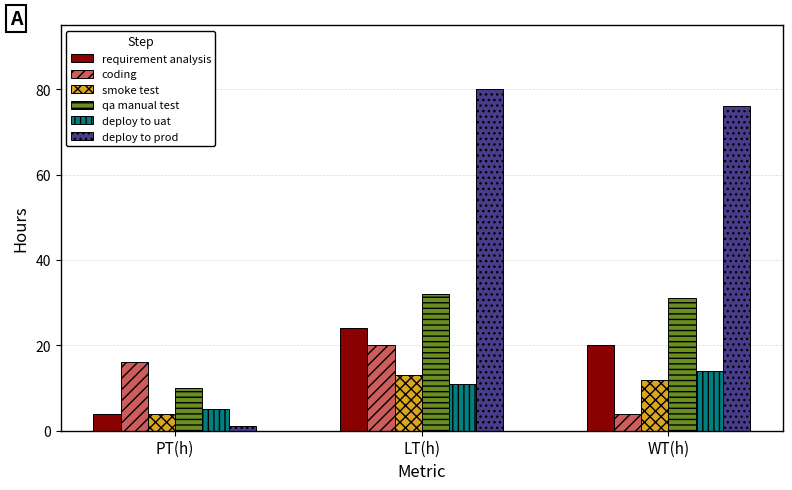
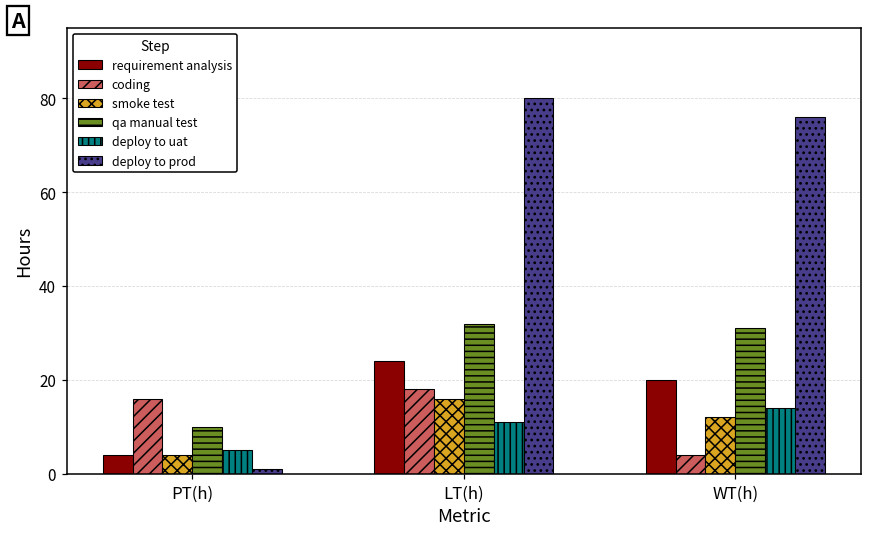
  {
    "requirement analysis": {
      "PT(h)": 4,
      "LT(h)": 24,
      "WT(h)": 20
    },
    "coding": {
      "PT(h)": 16,
-     "LT(h)": 20,
+     "LT(h)": 18,
      "WT(h)": 4
    },
    "smoke test": {
      "PT(h)": 4,
-     "LT(h)": 13,
+     "LT(h)": 16,
      "WT(h)": 12
    },
    "qa manual test": {
      "PT(h)": 10,
      "LT(h)": 32,
      "WT(h)": 31
    },
    "deploy to uat": {
      "PT(h)": 5,
      "LT(h)": 11,
      "WT(h)": 14
    },
    "deploy to prod": {
      "PT(h)": 1,
      "LT(h)": 80,
      "WT(h)": 76
    }
  }
